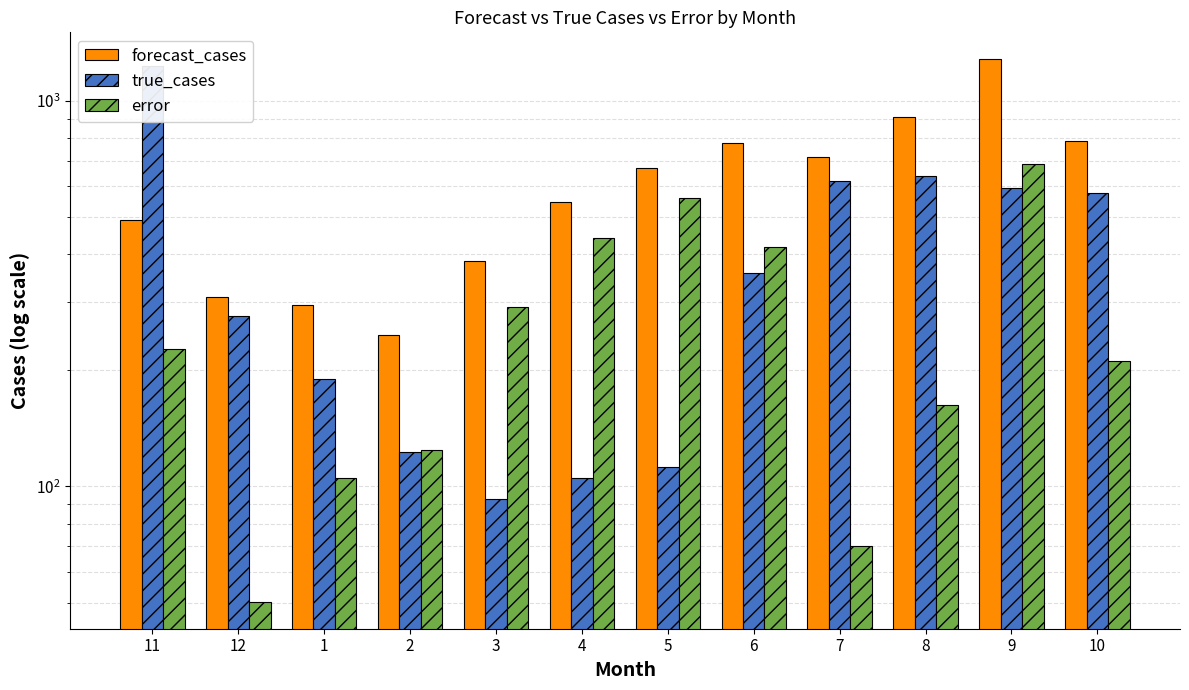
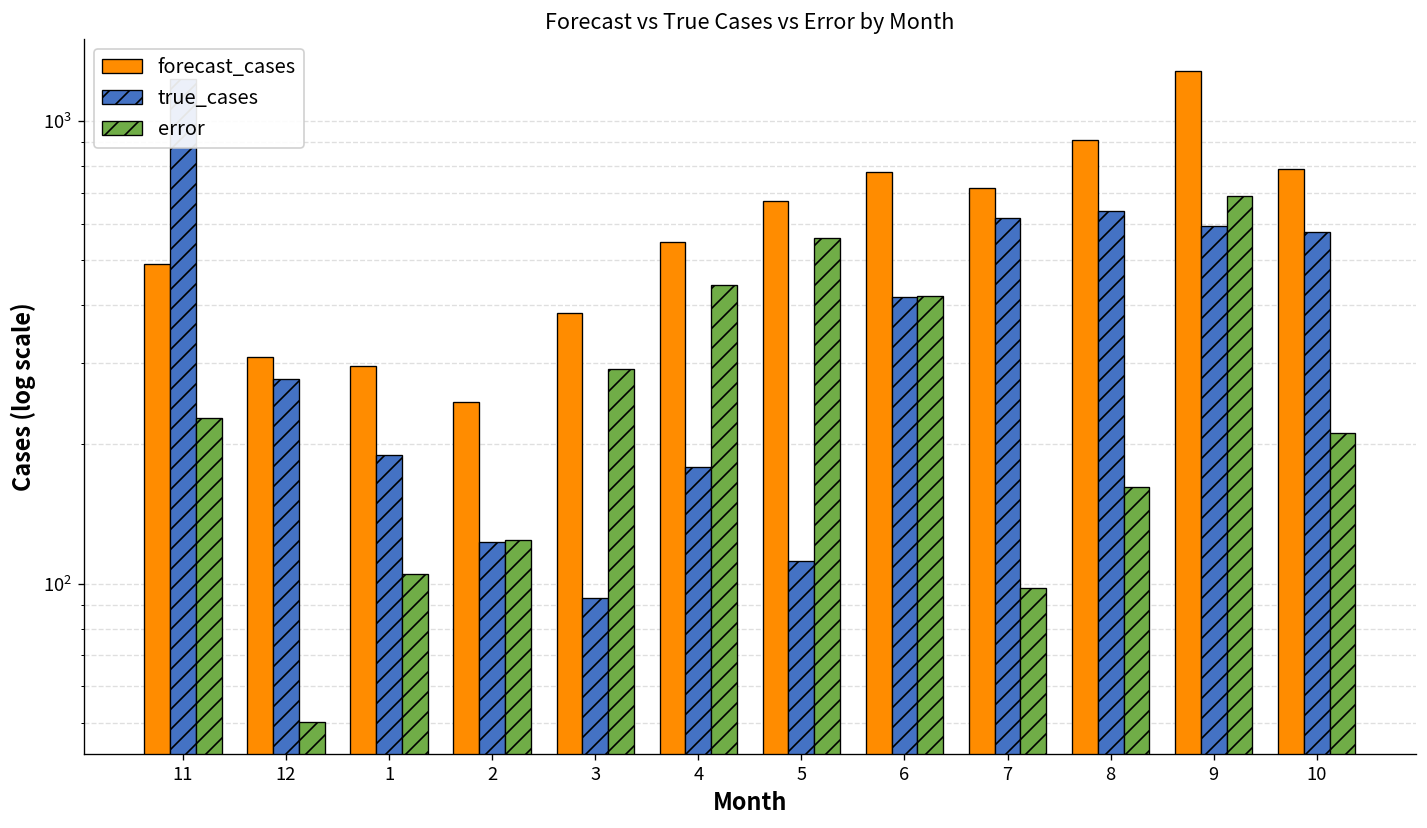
  {
    "forecast_cases": {
      "11": 490,
      "12": 310,
      "1": 290,
      "2": 250,
      "3": 380,
      "4": 550,
      "5": 670,
      "6": 780,
      "7": 720,
      "8": 910,
      "9": 1280,
      "10": 790
    },
    "true_cases": {
      "12": 280,
      "1": 190,
      "2": 123,
      "3": 93,
-     "4": 105,
+     "4": 180,
      "5": 112,
-     "6": 360,
+     "6": 420,
      "7": 620,
      "8": 640,
      "9": 590,
      "10": 580
    },
    "error": {
      "11": 230,
      "12": 50,
      "1": 105,
      "2": 124,
      "3": 290,
      "4": 440,
      "5": 560,
      "6": 420,
-     "7": 70,
+     "7": 98,
      "8": 162,
      "9": 690,
      "10": 210
    }
  }
